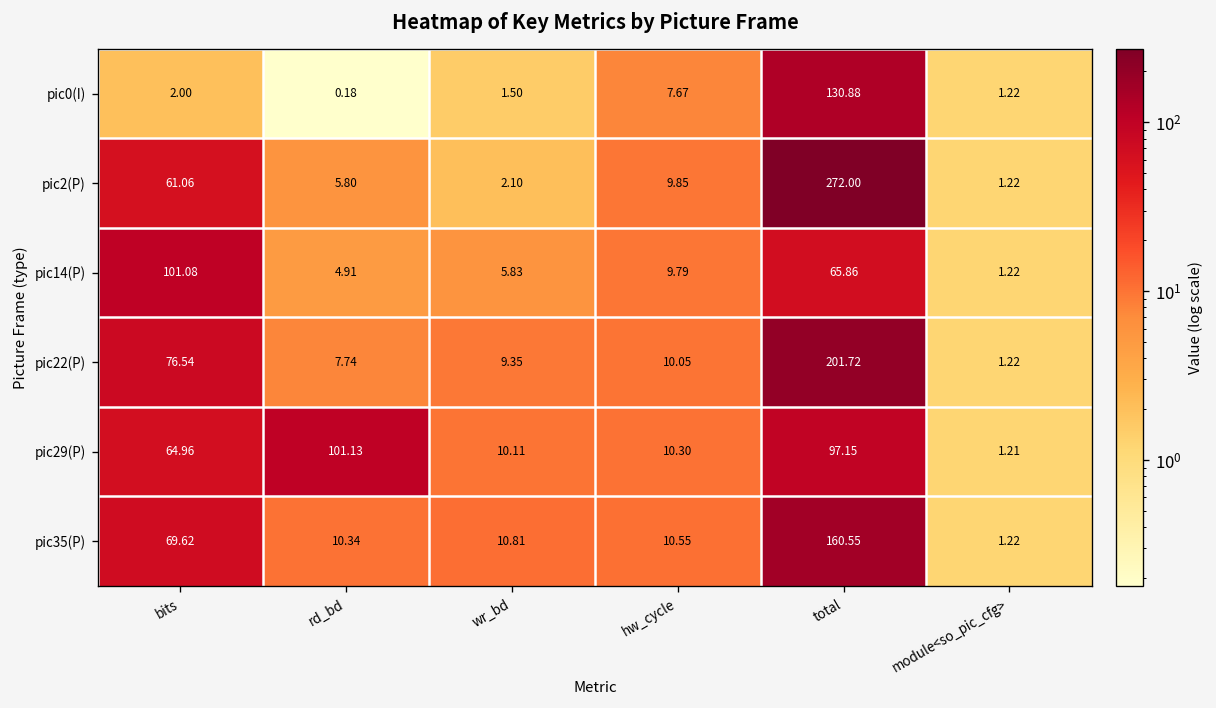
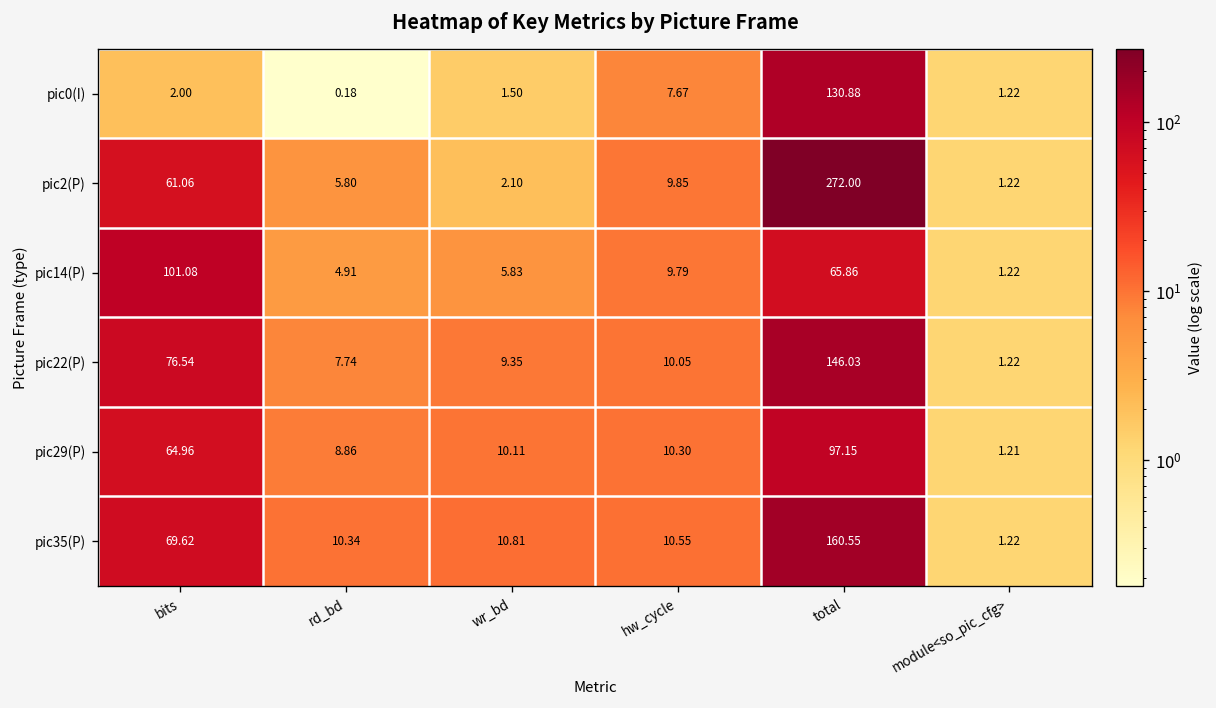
  {
    "pic0(I)": {
      "bits": 2.00,
      "rd_bd": 0.18,
      "wr_bd": 1.50,
      "hw_cycle": 7.67,
      "total": 130.88,
      "module<so_pic_cfg>": 1.22
    },
    "pic2(P)": {
      "bits": 61.06,
      "rd_bd": 5.80,
      "wr_bd": 2.10,
      "hw_cycle": 9.85,
      "total": 272.00,
      "module<so_pic_cfg>": 1.22
    },
    "pic14(P)": {
      "bits": 101.08,
      "rd_bd": 4.91,
      "wr_bd": 5.83,
      "hw_cycle": 9.79,
      "total": 65.86,
      "module<so_pic_cfg>": 1.22
    },
    "pic22(P)": {
      "bits": 76.54,
      "rd_bd": 7.74,
      "wr_bd": 9.35,
      "hw_cycle": 10.05,
-     "total": 201.72,
+     "total": 146.03,
      "module<so_pic_cfg>": 1.22
    },
    "pic29(P)": {
      "bits": 64.96,
-     "rd_bd": 101.13,
+     "rd_bd": 8.86,
      "wr_bd": 10.11,
      "hw_cycle": 10.30,
      "total": 97.15,
      "module<so_pic_cfg>": 1.21
    },
    "pic35(P)": {
      "bits": 69.62,
      "rd_bd": 10.34,
      "wr_bd": 10.81,
      "hw_cycle": 10.55,
      "total": 160.55,
      "module<so_pic_cfg>": 1.22
    }
  }
